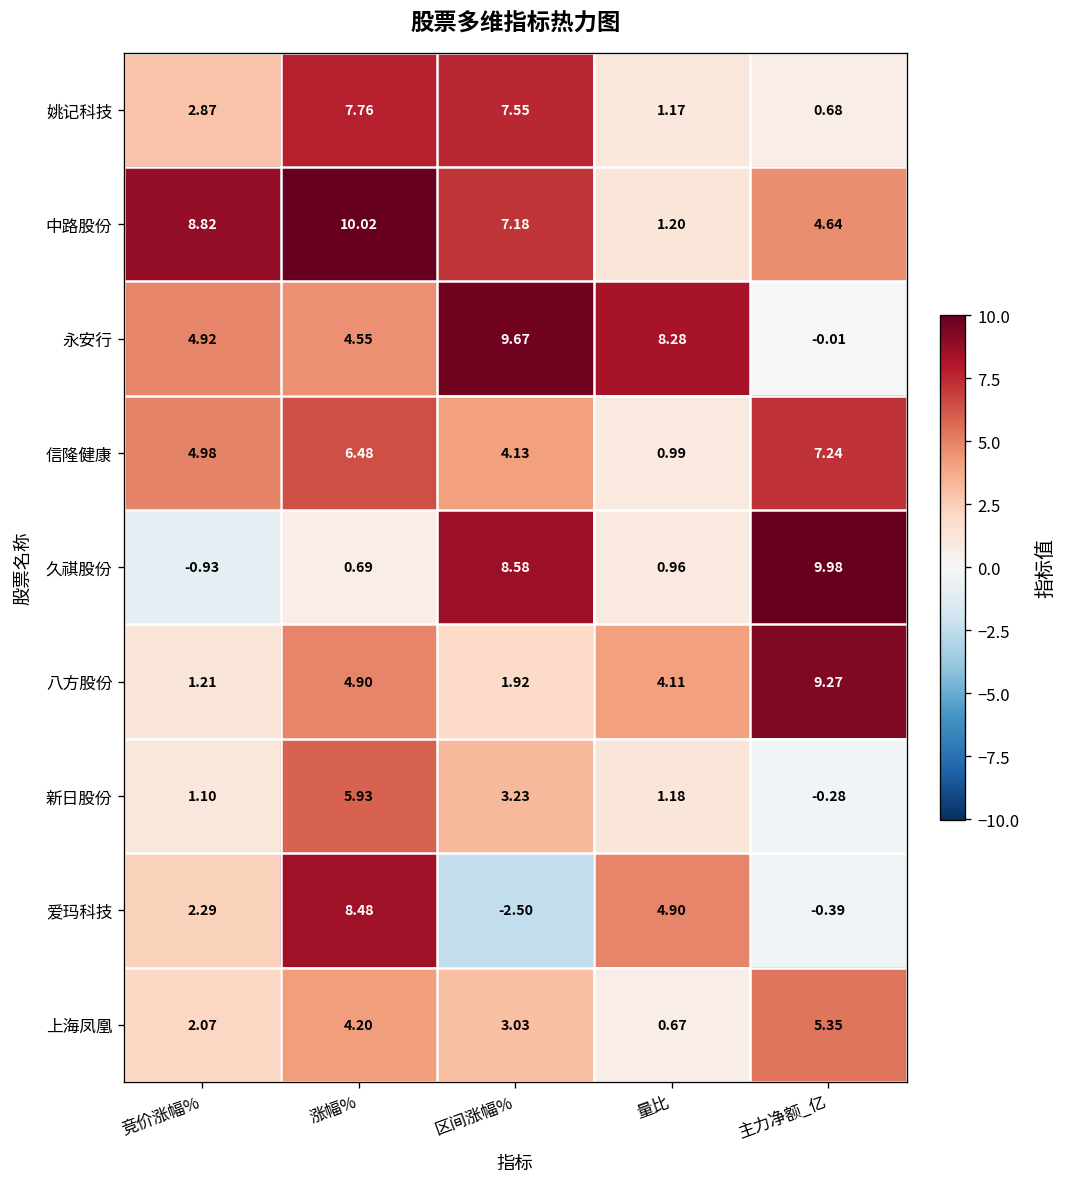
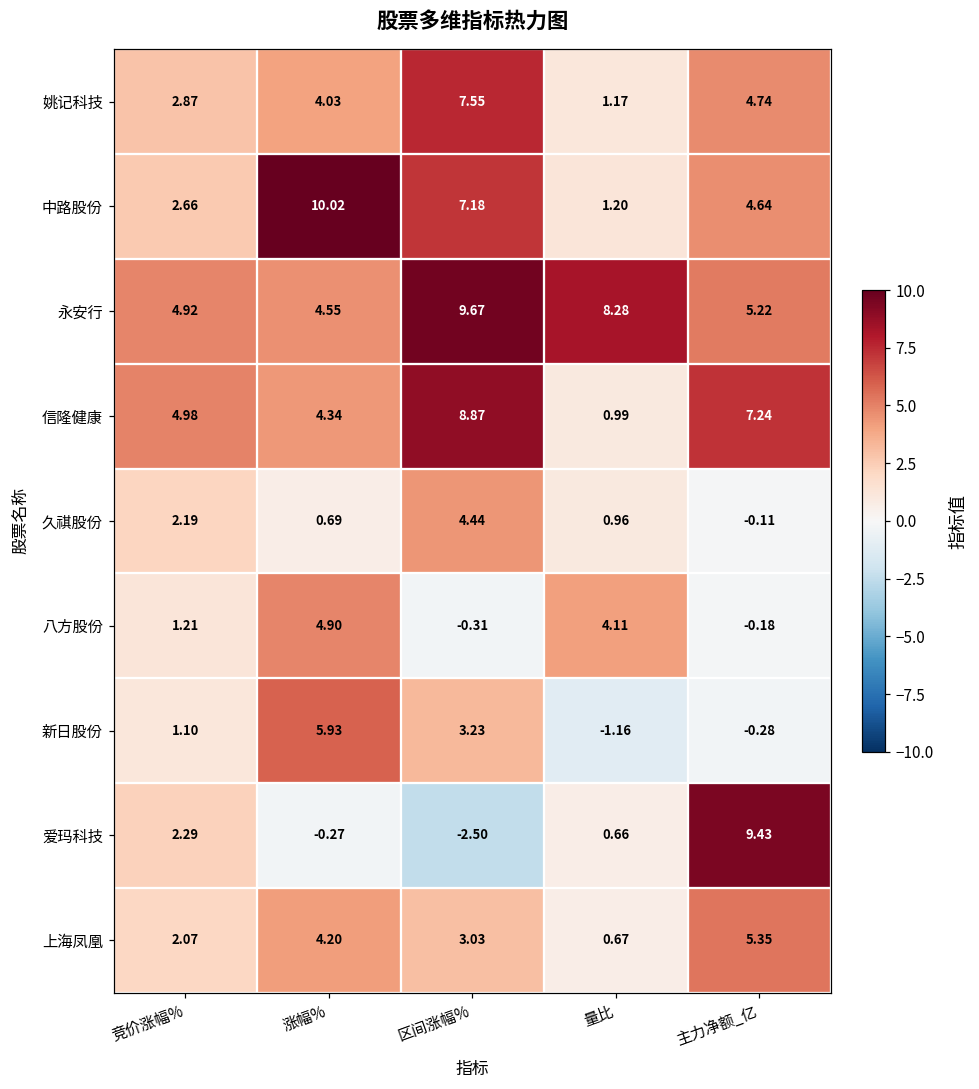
  {
    "姚记科技": {
      "竞价涨幅%": 2.87,
-     "涨幅%": 7.76,
+     "涨幅%": 4.03,
      "区间涨幅%": 7.55,
      "量比": 1.17,
-     "主力净额_亿": 0.68
+     "主力净额_亿": 4.74
    },
    "中路股份": {
-     "竞价涨幅%": 8.82,
+     "竞价涨幅%": 2.66,
      "涨幅%": 10.02,
      "区间涨幅%": 7.18,
      "量比": 1.20,
      "主力净额_亿": 4.64
    },
    "永安行": {
      "竞价涨幅%": 4.92,
      "涨幅%": 4.55,
      "区间涨幅%": 9.67,
      "量比": 8.28,
-     "主力净额_亿": -0.01
+     "主力净额_亿": 5.22
    },
    "信隆健康": {
      "竞价涨幅%": 4.98,
-     "涨幅%": 6.48,
-     "区间涨幅%": 4.13,
+     "涨幅%": 4.34,
+     "区间涨幅%": 8.87,
      "量比": 0.99,
      "主力净额_亿": 7.24
    },
    "久祺股份": {
-     "竞价涨幅%": -0.93,
+     "竞价涨幅%": 2.19,
      "涨幅%": 0.69,
-     "区间涨幅%": 8.58,
+     "区间涨幅%": 4.44,
      "量比": 0.96,
-     "主力净额_亿": 9.98
+     "主力净额_亿": -0.11
    },
    "八方股份": {
      "竞价涨幅%": 1.21,
      "涨幅%": 4.90,
-     "区间涨幅%": 1.92,
+     "区间涨幅%": -0.31,
      "量比": 4.11,
-     "主力净额_亿": 9.27
+     "主力净额_亿": -0.18
    },
    "新日股份": {
      "竞价涨幅%": 1.10,
      "涨幅%": 5.93,
      "区间涨幅%": 3.23,
-     "量比": 1.18,
+     "量比": -1.16,
      "主力净额_亿": -0.28
    },
    "爱玛科技": {
      "竞价涨幅%": 2.29,
-     "涨幅%": 8.48,
+     "涨幅%": -0.27,
      "区间涨幅%": -2.50,
-     "量比": 4.90,
-     "主力净额_亿": -0.39
+     "量比": 0.66,
+     "主力净额_亿": 9.43
    },
    "上海凤凰": {
      "竞价涨幅%": 2.07,
      "涨幅%": 4.20,
      "区间涨幅%": 3.03,
      "量比": 0.67,
      "主力净额_亿": 5.35
    }
  }
